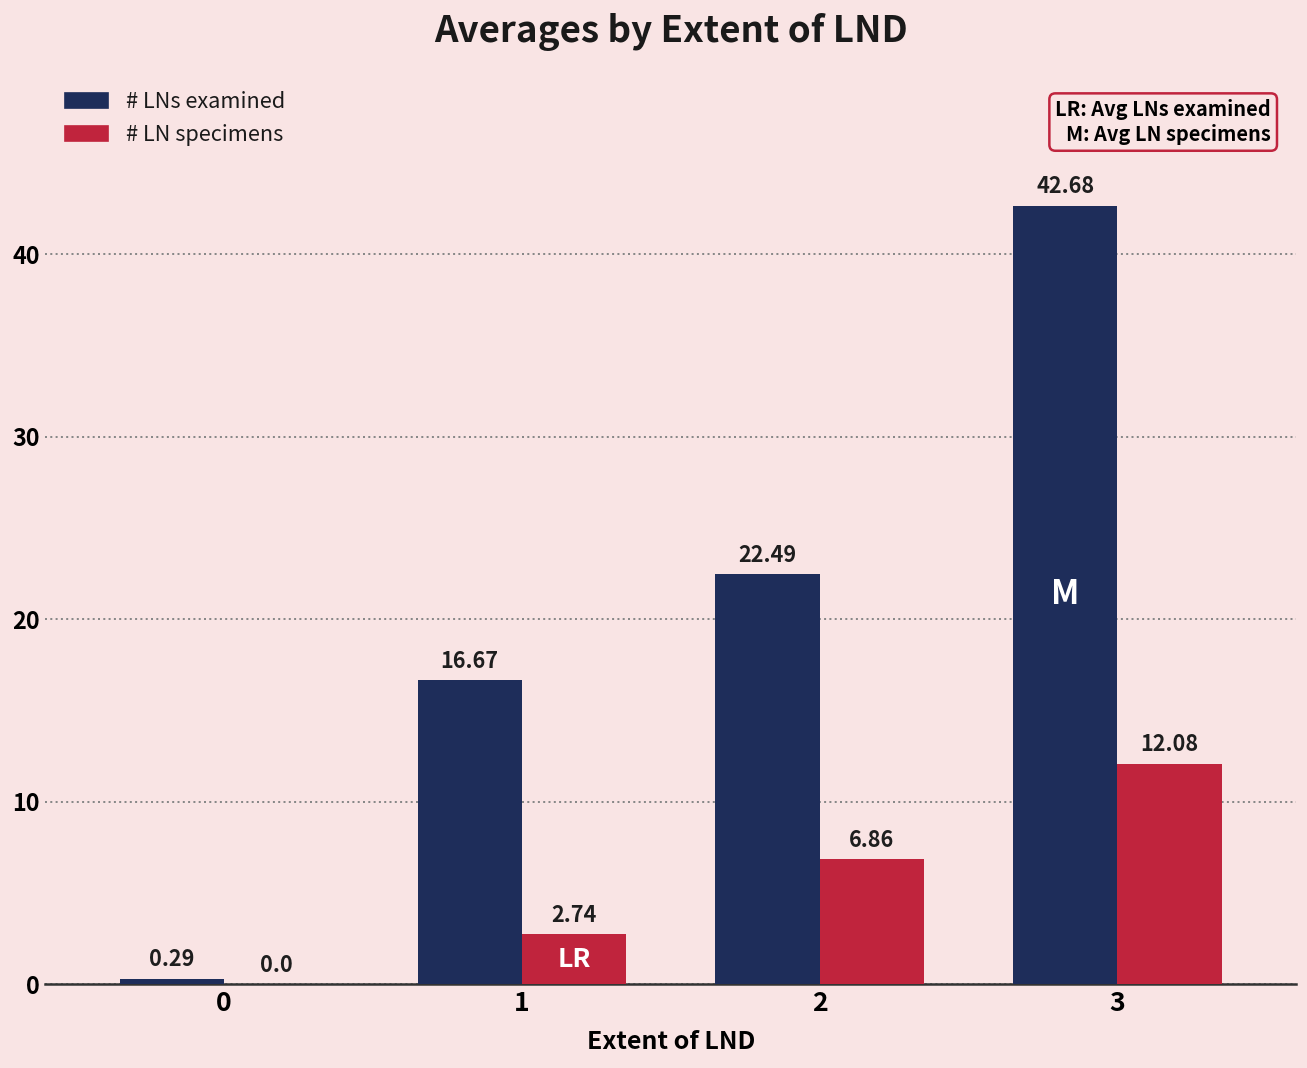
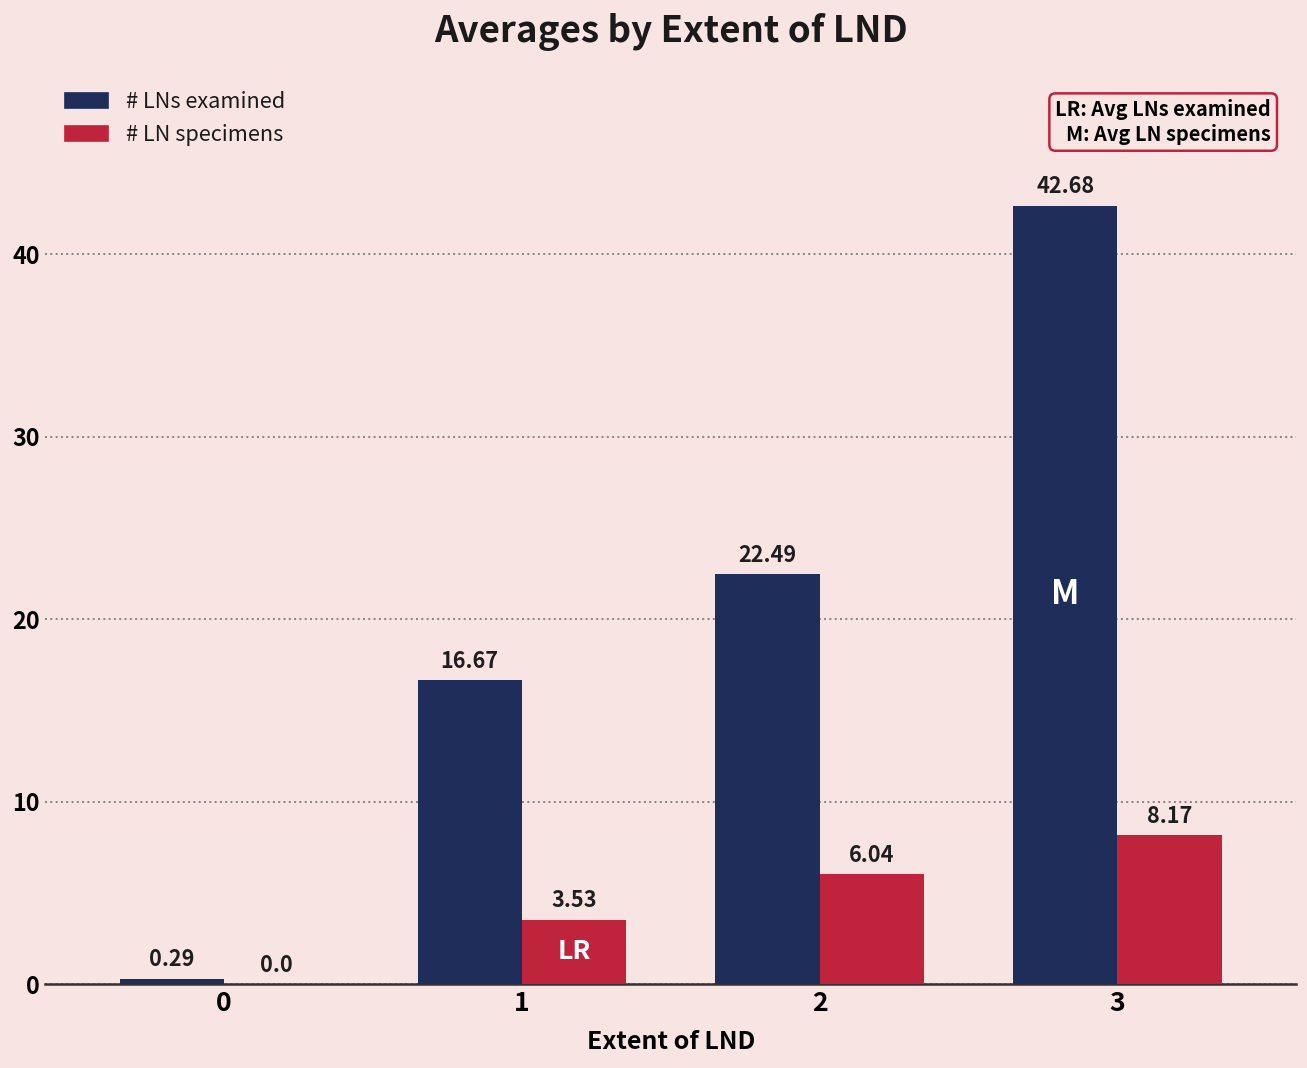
  {
    "# LNs examined": {
      "0": 0.29,
      "1": 16.67,
      "2": 22.49,
      "3": 42.68
    },
    "# LN specimens": {
      "0": 0.0,
-     "1": 2.74,
-     "2": 6.86,
-     "3": 12.08
+     "1": 3.53,
+     "2": 6.04,
+     "3": 8.17
    }
  }
